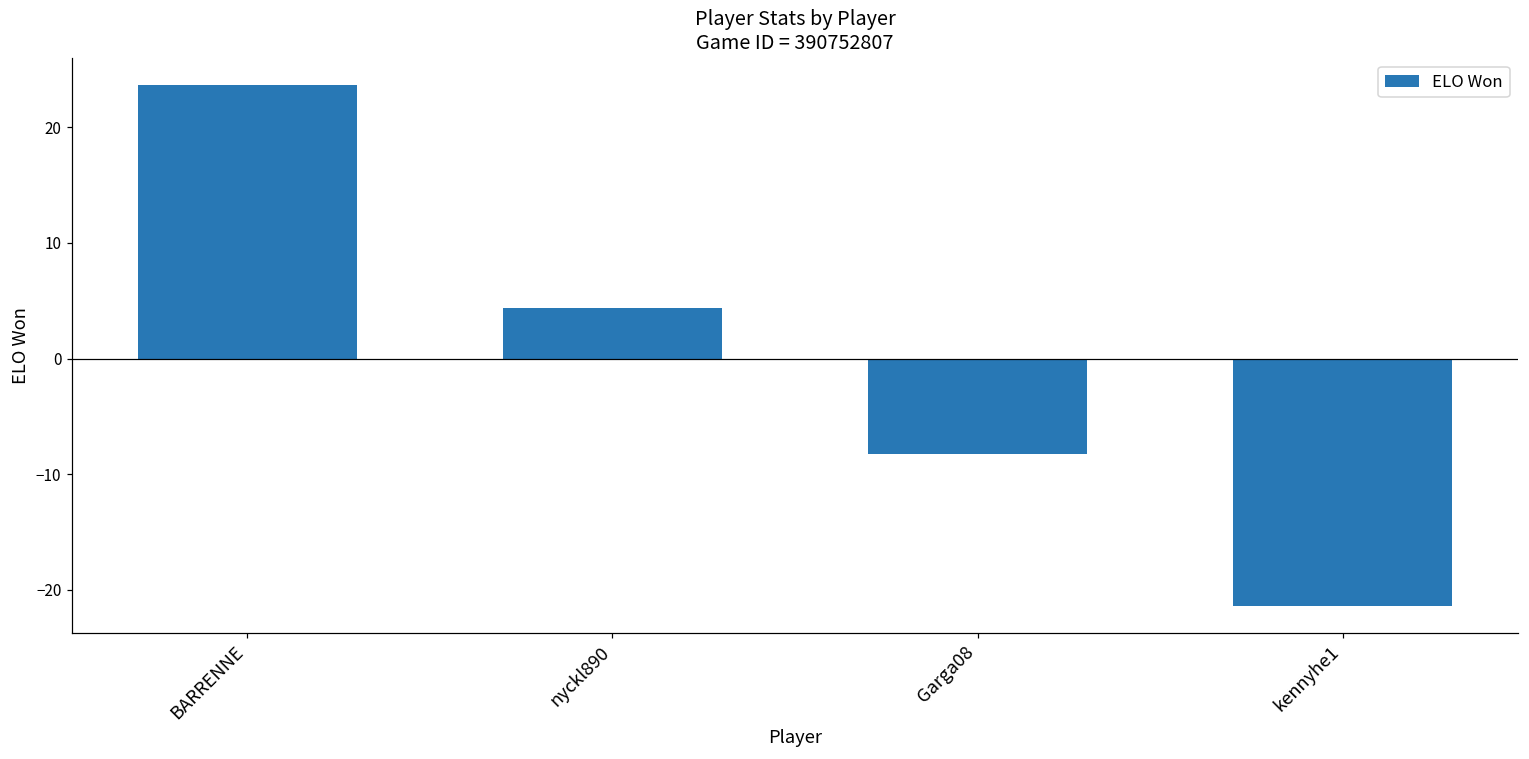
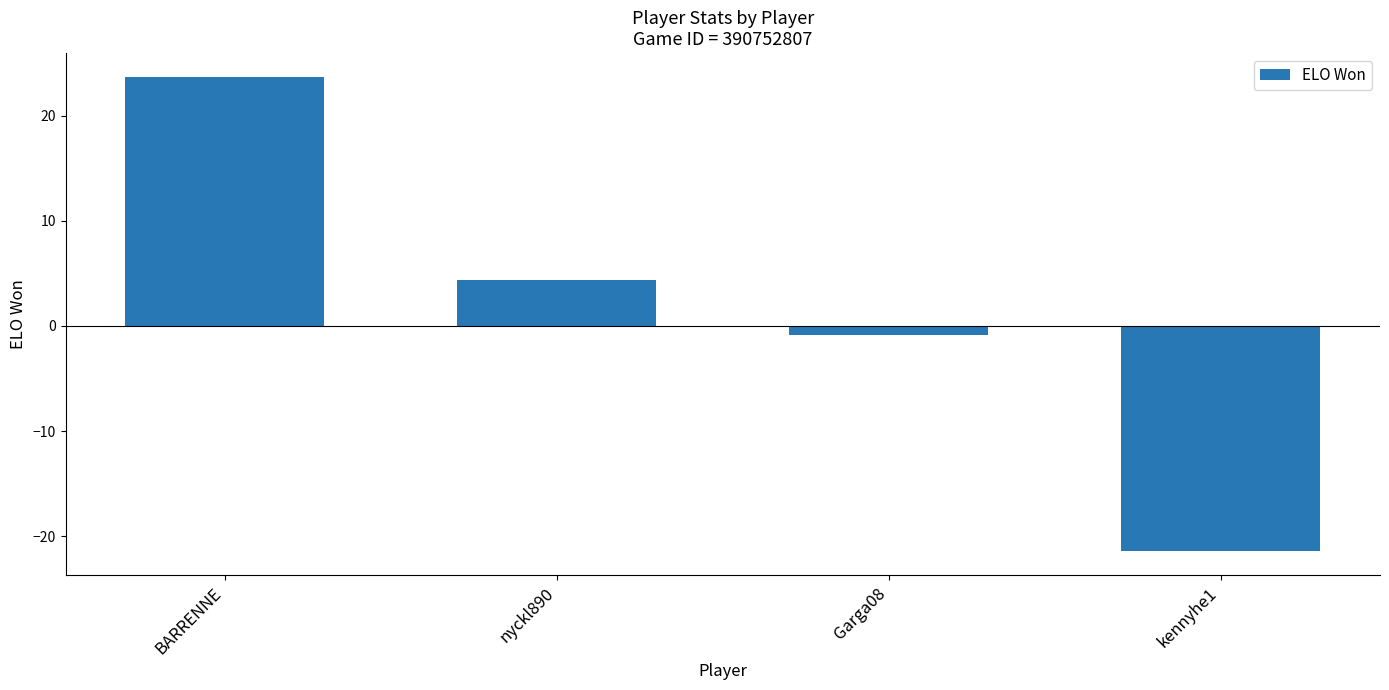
  {
    "BARRENNE": 23.7,
    "nyckl890": 4.4,
-   "Garga08": -8.3,
+   "Garga08": -0.9,
    "kennyhe1": -21.5
  }
